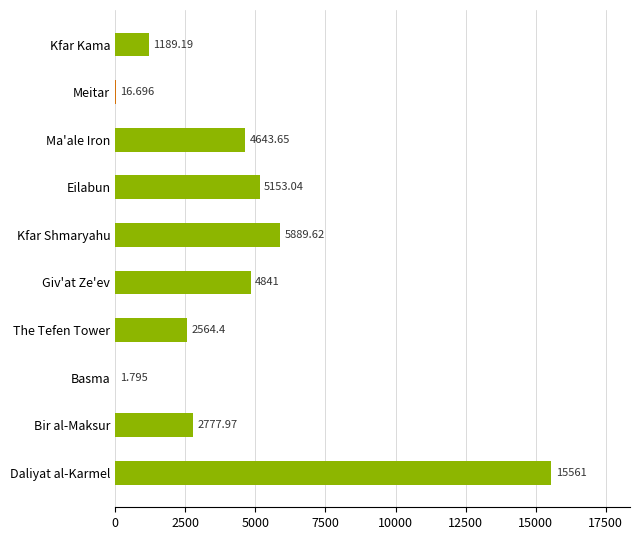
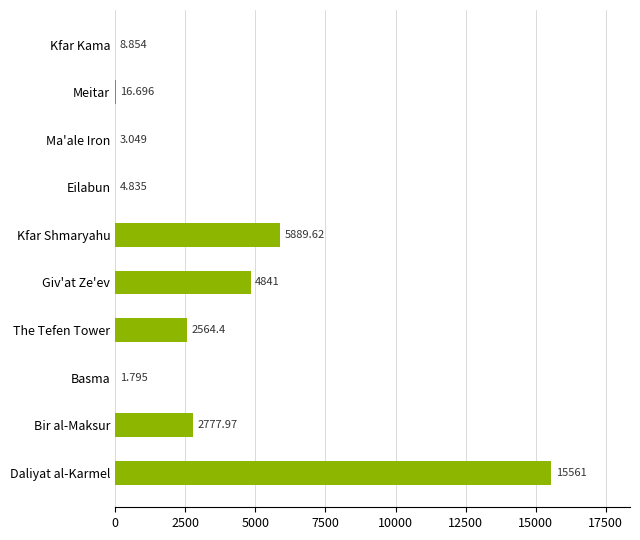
  {
-   "Kfar Kama": 1189.19,
+   "Kfar Kama": 8.854,
    "Meitar": 16.696,
-   "Ma'ale Iron": 4643.65,
-   "Eilabun": 5153.04,
+   "Ma'ale Iron": 3.049,
+   "Eilabun": 4.835,
    "Kfar Shmaryahu": 5889.62,
    "Giv'at Ze'ev": 4841,
    "The Tefen Tower": 2564.4,
    "Basma": 1.795,
    "Bir al-Maksur": 2777.97,
    "Daliyat al-Karmel": 15561
  }
